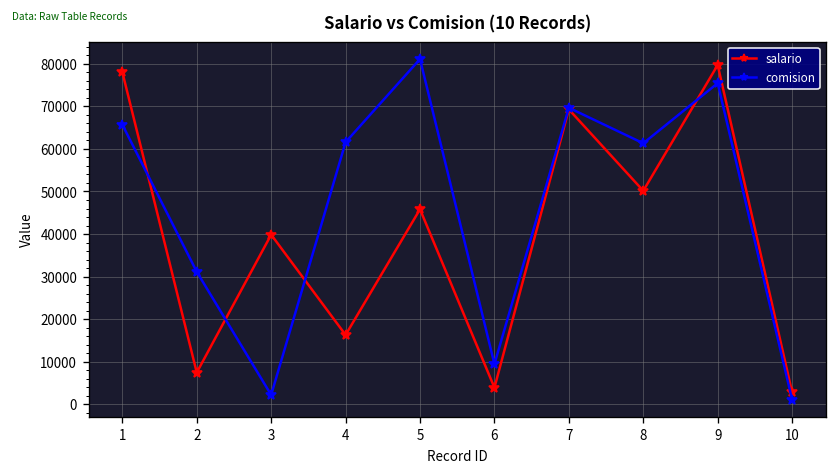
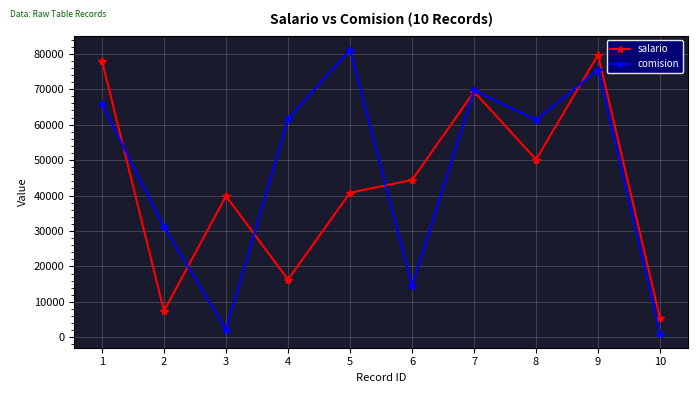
  {
    "salario": {
      "1": 78000,
      "2": 7000,
      "3": 40000,
      "4": 16000,
-     "5": 46000,
-     "6": 4000,
+     "5": 41000,
+     "6": 44000,
      "8": 50000,
      "9": 80000,
-     "10": 3000
+     "10": 5000
    },
    "comision": {
      "1": 66000,
      "2": 31000,
      "3": 2000,
      "4": 62000,
      "5": 81000,
-     "6": 9000,
+     "6": 14000,
      "8": 61000,
      "9": 75000,
      "10": 1000
    }
  }
